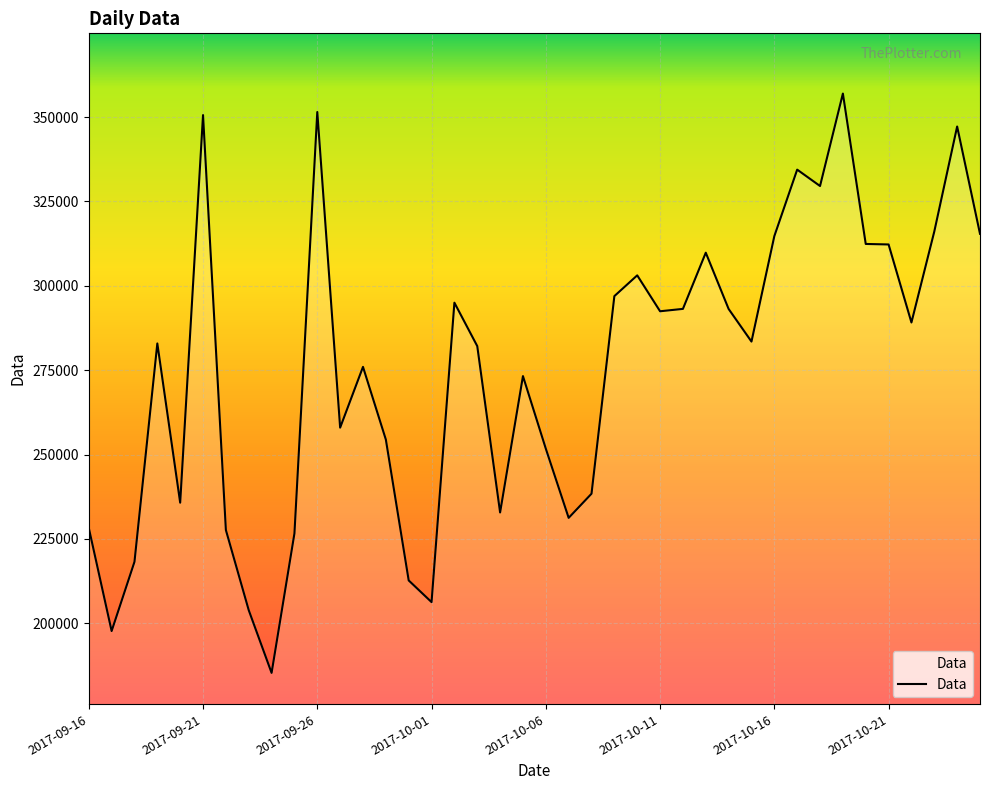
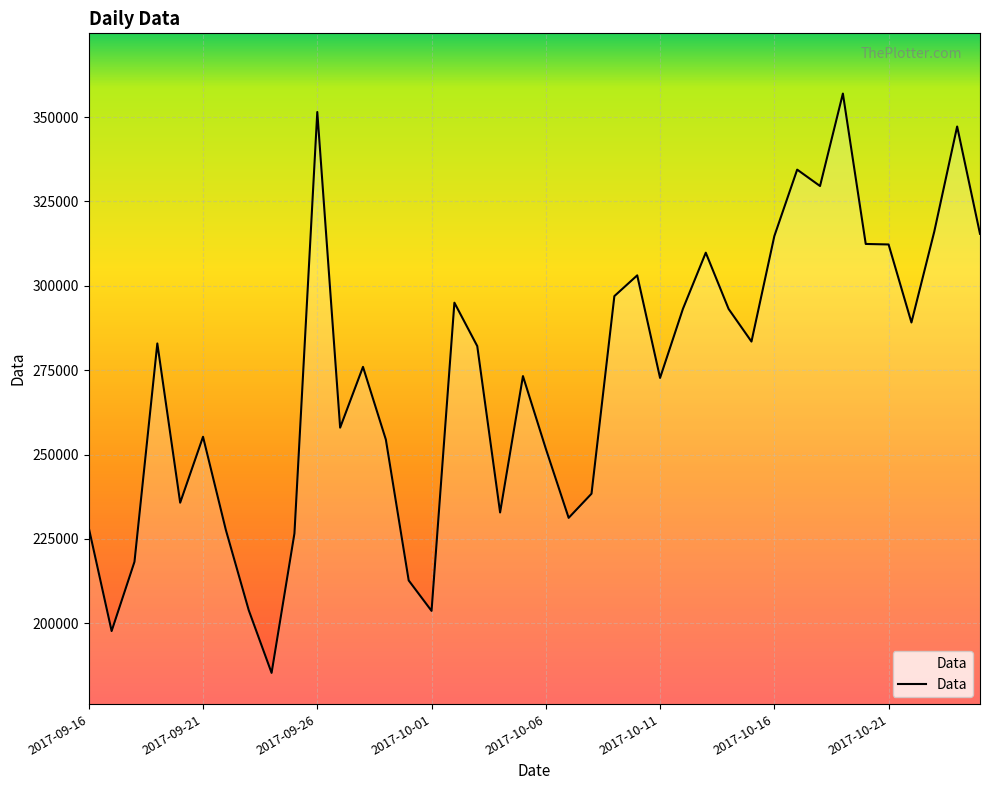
  {
    "2017-09-16": 228000,
-   "2017-09-21": 351000,
+   "2017-09-21": 255000,
    "2017-09-26": 352000,
-   "2017-10-01": 206000,
+   "2017-10-01": 204000,
    "2017-10-06": 252000,
-   "2017-10-11": 292000,
+   "2017-10-11": 273000,
    "2017-10-16": 315000,
    "2017-10-21": 312000
  }
